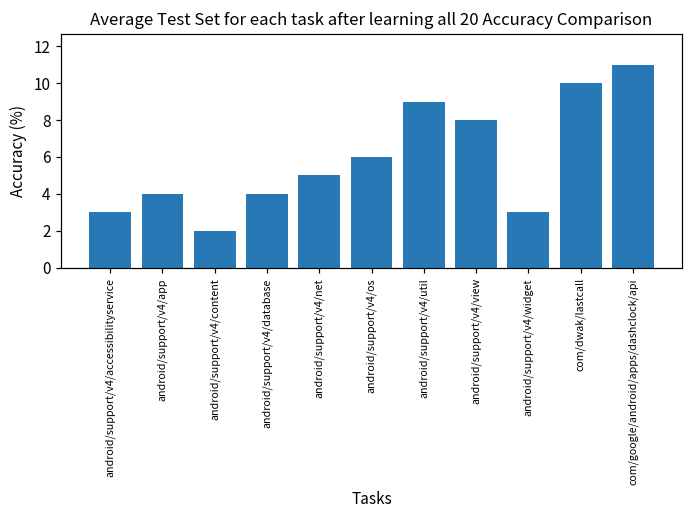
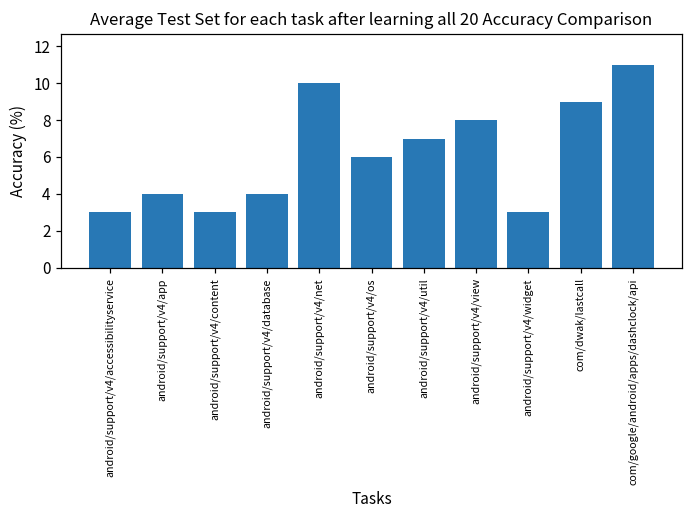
  {
    "android/support/v4/accessibilityservice": 3,
    "android/support/v4/app": 4,
-   "android/support/v4/content": 2,
+   "android/support/v4/content": 3,
    "android/support/v4/database": 4,
-   "android/support/v4/net": 5,
+   "android/support/v4/net": 10,
    "android/support/v4/os": 6,
-   "android/support/v4/util": 9,
+   "android/support/v4/util": 7,
    "android/support/v4/view": 8,
    "android/support/v4/widget": 3,
-   "com/dwak/lastcall": 10,
+   "com/dwak/lastcall": 9,
    "com/google/android/apps/dashclock/api": 11
  }
